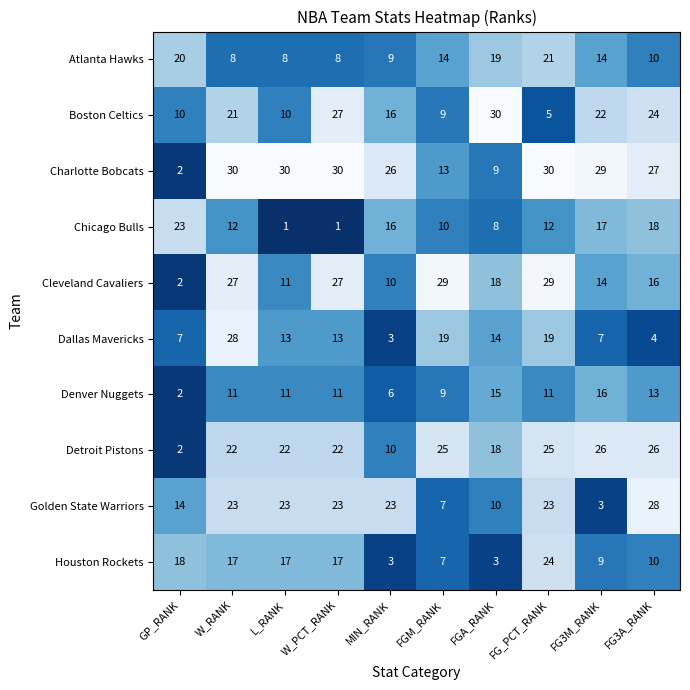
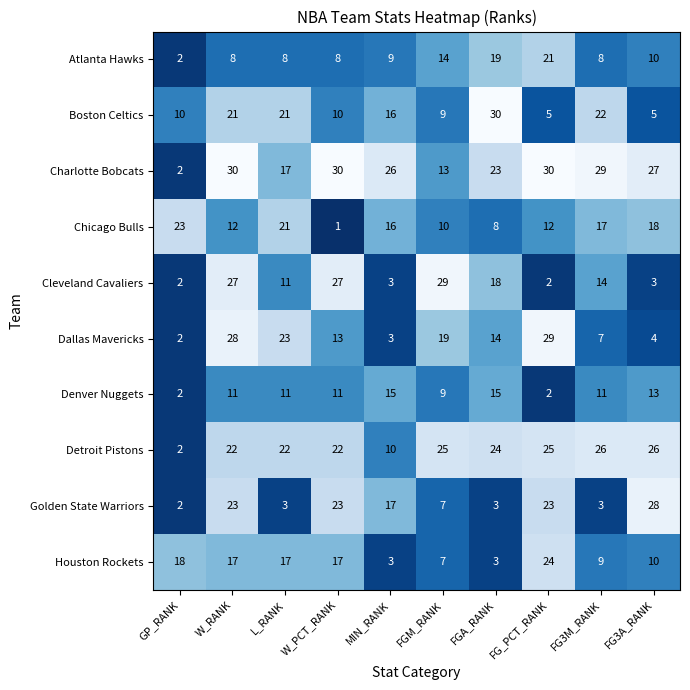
  {
    "Atlanta Hawks": {
-     "GP_RANK": 20,
+     "GP_RANK": 2,
      "W_RANK": 8,
      "L_RANK": 8,
      "W_PCT_RANK": 8,
      "MIN_RANK": 9,
      "FGM_RANK": 14,
      "FGA_RANK": 19,
      "FG_PCT_RANK": 21,
-     "FG3M_RANK": 14,
+     "FG3M_RANK": 8,
      "FG3A_RANK": 10
    },
    "Boston Celtics": {
      "GP_RANK": 10,
      "W_RANK": 21,
-     "L_RANK": 10,
-     "W_PCT_RANK": 27,
+     "L_RANK": 21,
+     "W_PCT_RANK": 10,
      "MIN_RANK": 16,
      "FGM_RANK": 9,
      "FGA_RANK": 30,
      "FG_PCT_RANK": 5,
      "FG3M_RANK": 22,
-     "FG3A_RANK": 24
+     "FG3A_RANK": 5
    },
    "Charlotte Bobcats": {
      "GP_RANK": 2,
      "W_RANK": 30,
-     "L_RANK": 30,
+     "L_RANK": 17,
      "W_PCT_RANK": 30,
      "MIN_RANK": 26,
      "FGM_RANK": 13,
-     "FGA_RANK": 9,
+     "FGA_RANK": 23,
      "FG_PCT_RANK": 30,
      "FG3M_RANK": 29,
      "FG3A_RANK": 27
    },
    "Chicago Bulls": {
      "GP_RANK": 23,
      "W_RANK": 12,
-     "L_RANK": 1,
+     "L_RANK": 21,
      "W_PCT_RANK": 1,
      "MIN_RANK": 16,
      "FGM_RANK": 10,
      "FGA_RANK": 8,
      "FG_PCT_RANK": 12,
      "FG3M_RANK": 17,
      "FG3A_RANK": 18
    },
    "Cleveland Cavaliers": {
      "GP_RANK": 2,
      "W_RANK": 27,
      "L_RANK": 11,
      "W_PCT_RANK": 27,
-     "MIN_RANK": 10,
+     "MIN_RANK": 3,
      "FGM_RANK": 29,
      "FGA_RANK": 18,
-     "FG_PCT_RANK": 29,
+     "FG_PCT_RANK": 2,
      "FG3M_RANK": 14,
-     "FG3A_RANK": 16
+     "FG3A_RANK": 3
    },
    "Dallas Mavericks": {
-     "GP_RANK": 7,
+     "GP_RANK": 2,
      "W_RANK": 28,
-     "L_RANK": 13,
+     "L_RANK": 23,
      "W_PCT_RANK": 13,
      "MIN_RANK": 3,
      "FGM_RANK": 19,
      "FGA_RANK": 14,
-     "FG_PCT_RANK": 19,
+     "FG_PCT_RANK": 29,
      "FG3M_RANK": 7,
      "FG3A_RANK": 4
    },
    "Denver Nuggets": {
      "GP_RANK": 2,
      "W_RANK": 11,
      "L_RANK": 11,
      "W_PCT_RANK": 11,
-     "MIN_RANK": 6,
+     "MIN_RANK": 15,
      "FGM_RANK": 9,
      "FGA_RANK": 15,
-     "FG_PCT_RANK": 11,
-     "FG3M_RANK": 16,
+     "FG_PCT_RANK": 2,
+     "FG3M_RANK": 11,
      "FG3A_RANK": 13
    },
    "Detroit Pistons": {
      "GP_RANK": 2,
      "W_RANK": 22,
      "L_RANK": 22,
      "W_PCT_RANK": 22,
      "MIN_RANK": 10,
      "FGM_RANK": 25,
-     "FGA_RANK": 18,
+     "FGA_RANK": 24,
      "FG_PCT_RANK": 25,
      "FG3M_RANK": 26,
      "FG3A_RANK": 26
    },
    "Golden State Warriors": {
-     "GP_RANK": 14,
+     "GP_RANK": 2,
      "W_RANK": 23,
-     "L_RANK": 23,
+     "L_RANK": 3,
      "W_PCT_RANK": 23,
-     "MIN_RANK": 23,
+     "MIN_RANK": 17,
      "FGM_RANK": 7,
-     "FGA_RANK": 10,
+     "FGA_RANK": 3,
      "FG_PCT_RANK": 23,
      "FG3M_RANK": 3,
      "FG3A_RANK": 28
    },
    "Houston Rockets": {
      "GP_RANK": 18,
      "W_RANK": 17,
      "L_RANK": 17,
      "W_PCT_RANK": 17,
      "MIN_RANK": 3,
      "FGM_RANK": 7,
      "FGA_RANK": 3,
      "FG_PCT_RANK": 24,
      "FG3M_RANK": 9,
      "FG3A_RANK": 10
    }
  }
